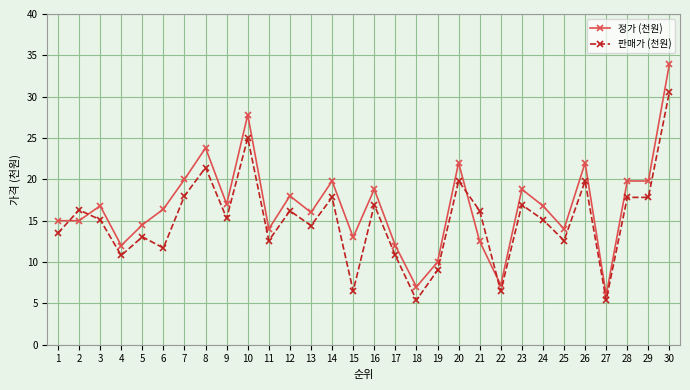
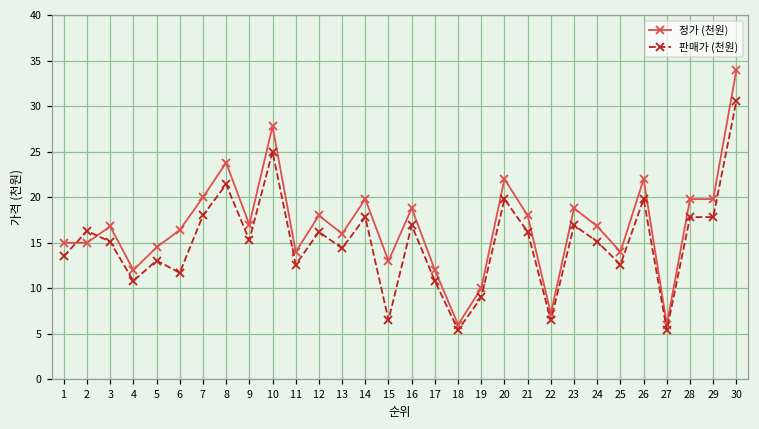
  {
    "정가 (천원)": {
      "1": 15,
      "2": 15,
      "3": 17,
      "4": 12,
      "5": 15,
      "6": 16,
      "7": 20,
      "8": 24,
      "9": 17,
      "10": 28,
      "11": 14,
      "12": 18,
      "13": 16,
      "14": 20,
      "15": 13,
      "16": 19,
      "17": 12,
-     "18": 7,
+     "18": 6,
      "19": 10,
      "20": 22,
-     "21": 13,
+     "21": 18,
      "22": 7,
      "23": 19,
      "24": 17,
      "25": 14,
      "26": 22,
      "27": 6,
      "28": 20,
      "29": 20,
      "30": 34
    },
    "판매가 (천원)": {
      "1": 14,
      "2": 16,
      "3": 15,
      "4": 11,
      "5": 13,
      "6": 12,
      "7": 18,
      "8": 21,
      "9": 15,
      "10": 25,
      "11": 13,
      "12": 16,
      "13": 14,
      "14": 18,
      "15": 7,
      "16": 17,
      "17": 11,
      "18": 5,
      "19": 9,
      "20": 20,
      "21": 16,
      "22": 6,
      "23": 17,
      "24": 15,
      "25": 13,
      "26": 20,
      "27": 5,
      "28": 18,
      "29": 18,
      "30": 31
    }
  }
